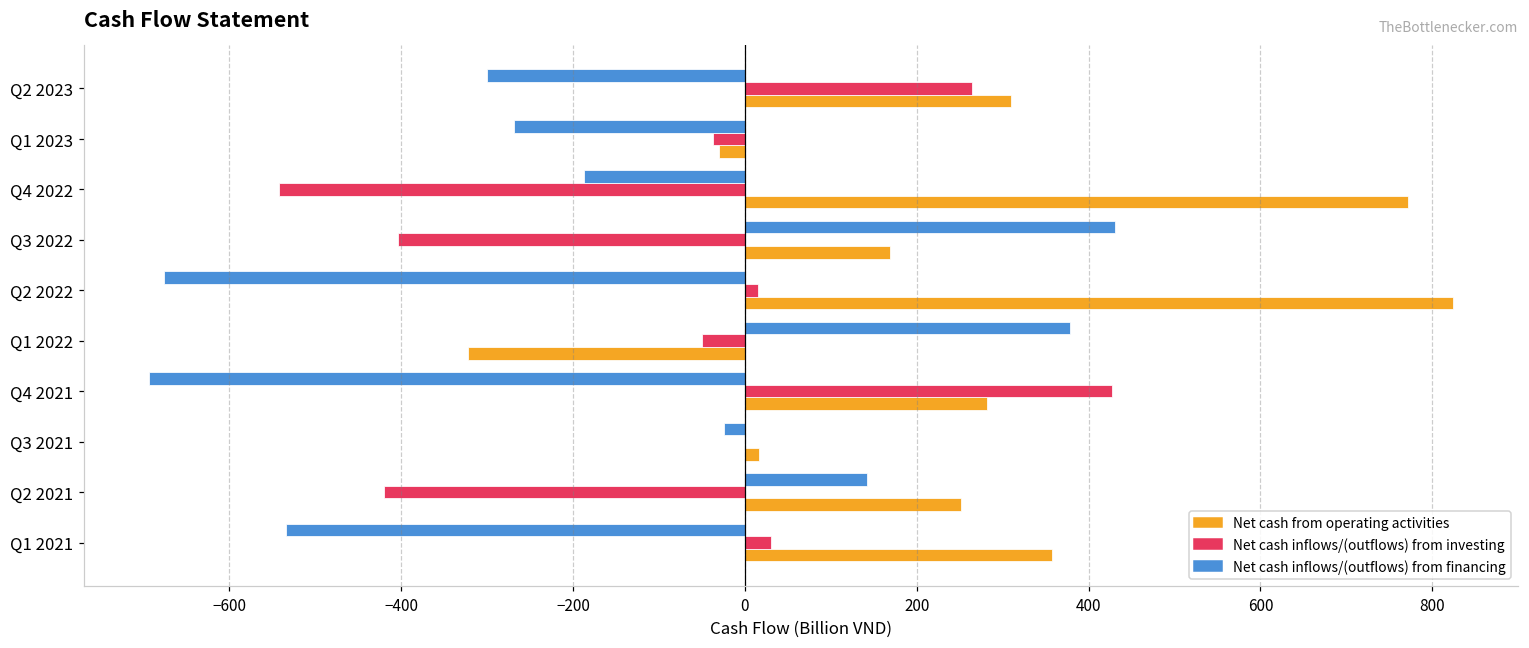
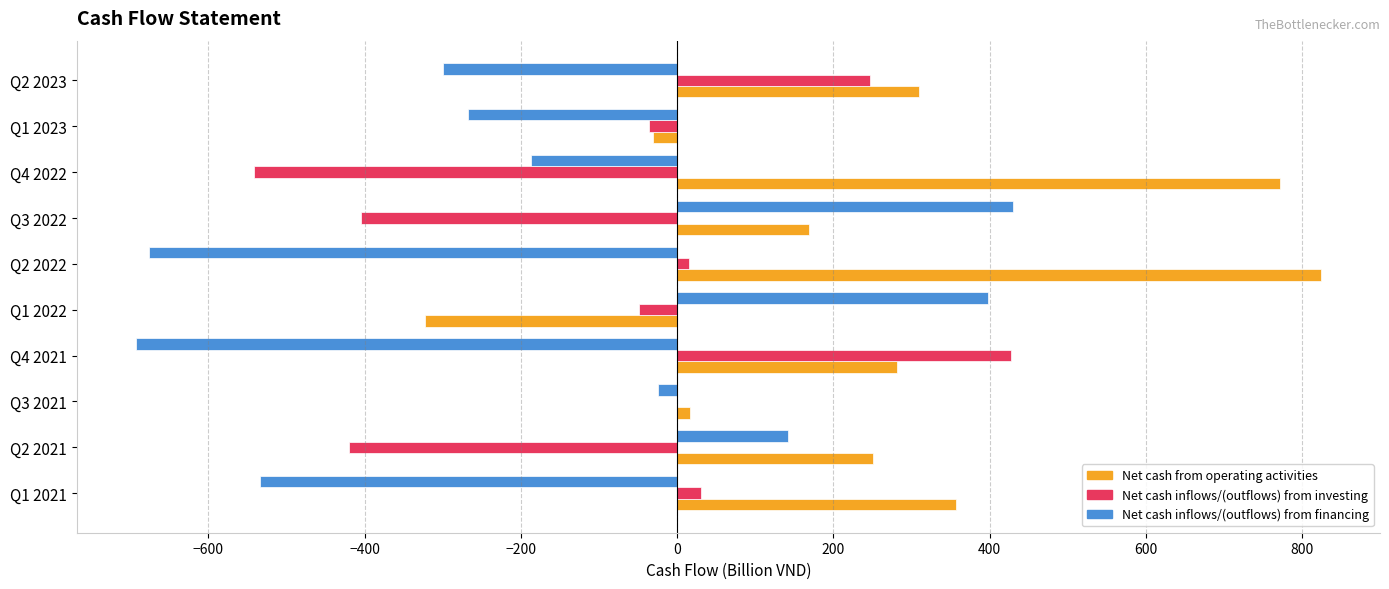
  {
    "Net cash from operating activities": {
      "Q2 2023": 310,
      "Q1 2023": -30,
      "Q4 2022": 770,
      "Q3 2022": 170,
      "Q2 2022": 820,
      "Q1 2022": -320,
      "Q4 2021": 280,
      "Q3 2021": 20,
      "Q2 2021": 250,
      "Q1 2021": 360
    },
    "Net cash inflows/(outflows) from investing": {
-     "Q2 2023": 260,
+     "Q2 2023": 250,
      "Q1 2023": -40,
      "Q4 2022": -540,
      "Q3 2022": -400,
      "Q2 2022": 20,
      "Q1 2022": -50,
      "Q4 2021": 430,
      "Q2 2021": -420,
      "Q1 2021": 30
    },
    "Net cash inflows/(outflows) from financing": {
      "Q2 2023": -300,
      "Q1 2023": -270,
      "Q4 2022": -190,
      "Q3 2022": 430,
      "Q2 2022": -680,
-     "Q1 2022": 380,
+     "Q1 2022": 400,
      "Q4 2021": -690,
      "Q3 2021": -20,
      "Q2 2021": 140,
      "Q1 2021": -530
    }
  }
